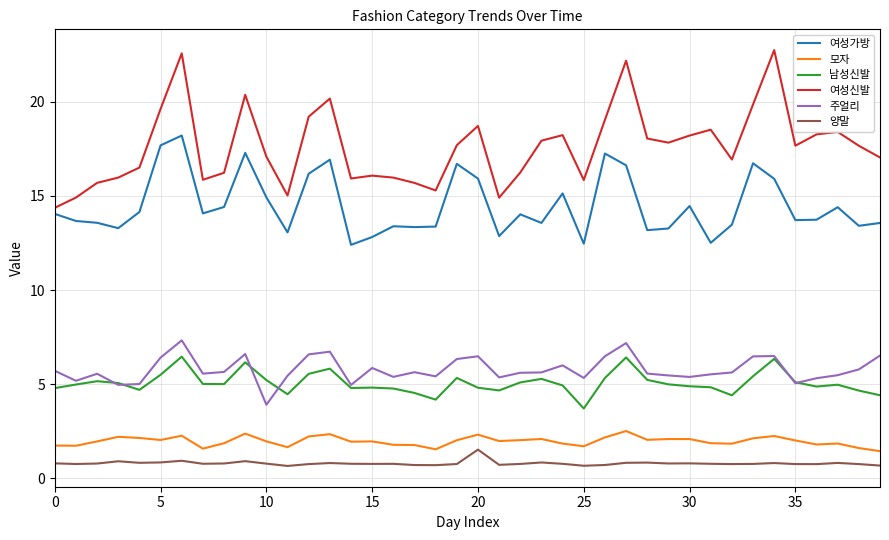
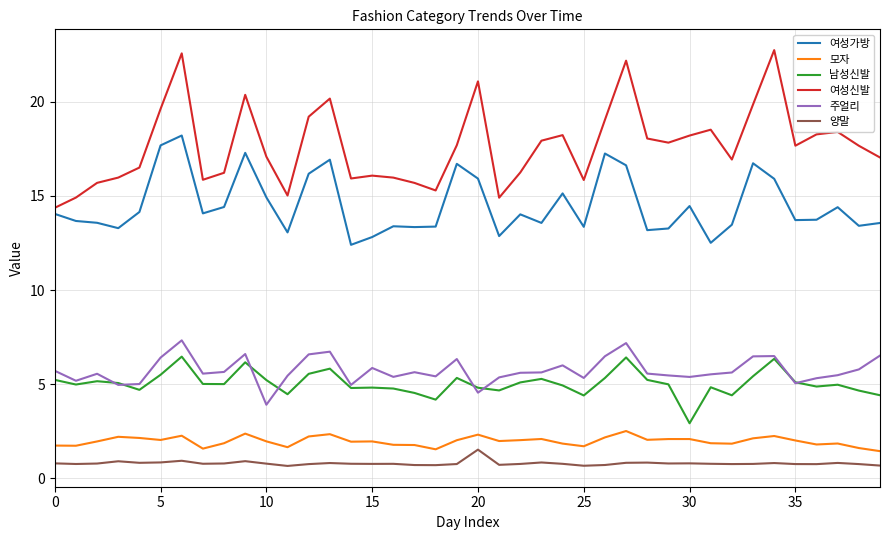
  {
    "여성가방": {
      "0": 14.0,
      "5": 17.7,
      "10": 14.9,
      "15": 12.8,
      "20": 15.9,
-     "25": 12.5,
+     "25": 13.4,
      "30": 14.5,
      "35": 13.7
    },
    "모자": {
      "0": 1.7,
      "5": 2.0,
      "10": 2.0,
      "15": 2.0,
      "20": 2.3,
      "25": 1.7,
      "30": 2.1,
      "35": 2.0
    },
    "남성신발": {
-     "0": 4.8,
+     "0": 5.2,
      "5": 5.5,
      "10": 5.2,
      "15": 4.8,
      "20": 4.8,
-     "25": 3.7,
-     "30": 4.9
+     "25": 4.4,
+     "30": 2.9
    },
    "여성신발": {
      "0": 14.4,
      "5": 19.6,
      "10": 17.1,
      "15": 16.1,
-     "20": 18.7,
+     "20": 21.1,
      "25": 15.8,
      "30": 18.2,
      "35": 17.7
    },
    "주얼리": {
      "0": 5.7,
      "5": 6.4,
      "10": 3.9,
      "15": 5.9,
-     "20": 6.5,
+     "20": 4.5,
      "25": 5.3,
      "30": 5.4
    },
    "양말": {
      "0": 0.8,
      "5": 0.8,
      "10": 0.8,
      "15": 0.8,
      "20": 1.5,
      "25": 0.7,
      "30": 0.8,
      "35": 0.7
    }
  }
